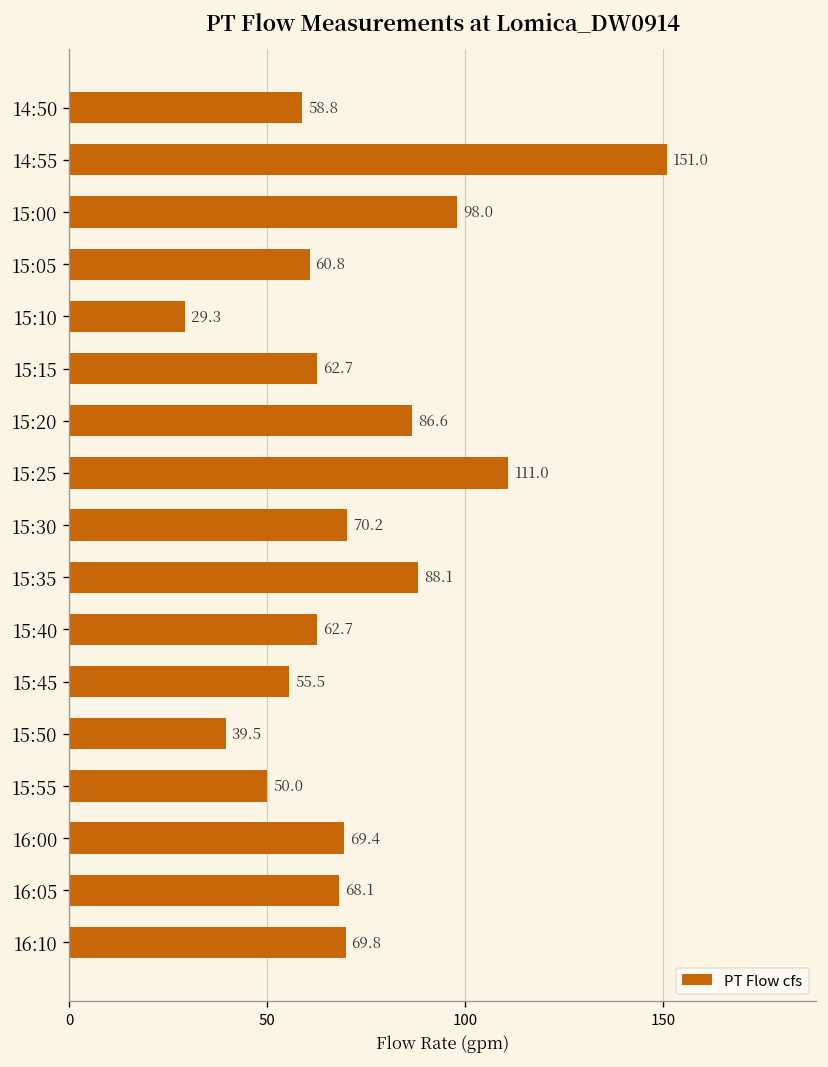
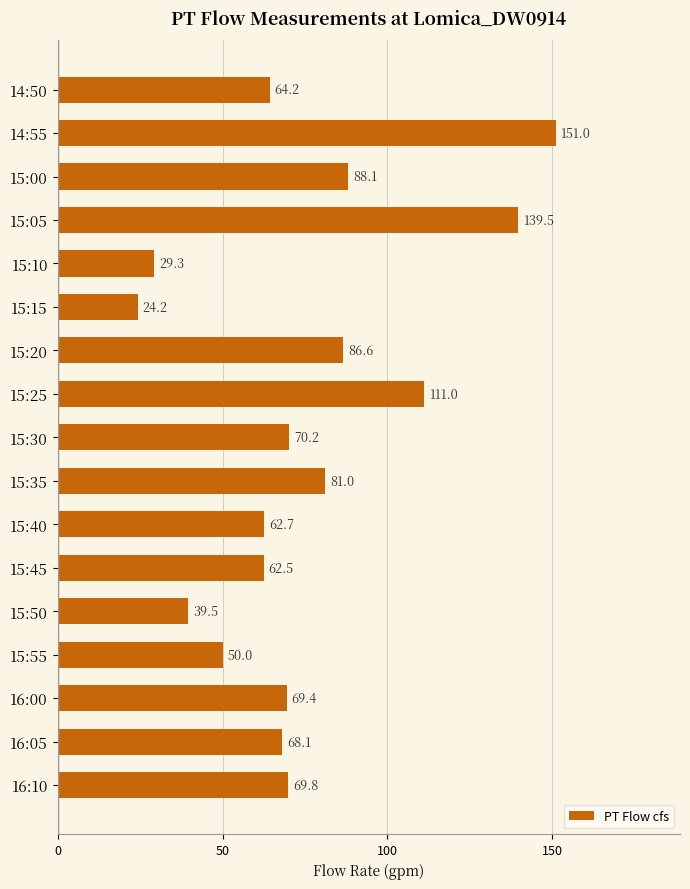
  {
-   "14:50": 58.8,
+   "14:50": 64.2,
    "14:55": 151.0,
-   "15:00": 98.0,
-   "15:05": 60.8,
+   "15:00": 88.1,
+   "15:05": 139.5,
    "15:10": 29.3,
-   "15:15": 62.7,
+   "15:15": 24.2,
    "15:20": 86.6,
    "15:25": 111.0,
    "15:30": 70.2,
-   "15:35": 88.1,
+   "15:35": 81.0,
    "15:40": 62.7,
-   "15:45": 55.5,
+   "15:45": 62.5,
    "15:50": 39.5,
    "15:55": 50.0,
    "16:00": 69.4,
    "16:05": 68.1,
    "16:10": 69.8
  }
